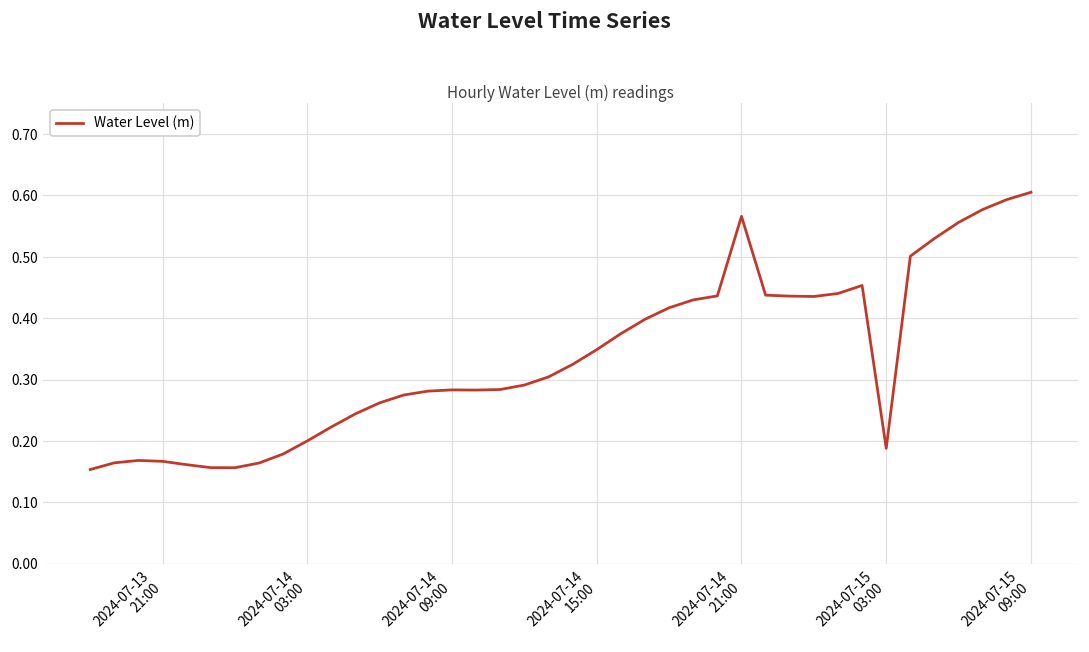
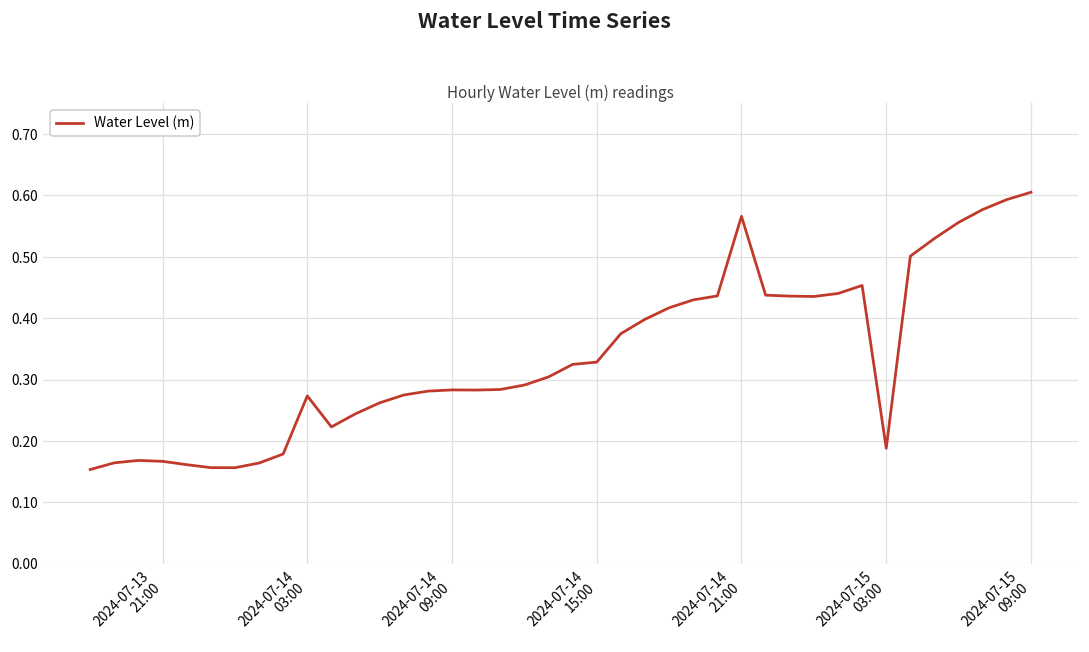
  {
    "2024-07-13 21:00": 0.17,
-   "2024-07-14 03:00": 0.20,
+   "2024-07-14 03:00": 0.27,
    "2024-07-14 09:00": 0.28,
-   "2024-07-14 15:00": 0.35,
+   "2024-07-14 15:00": 0.33,
    "2024-07-14 21:00": 0.57,
    "2024-07-15 03:00": 0.19,
    "2024-07-15 09:00": 0.61
  }
